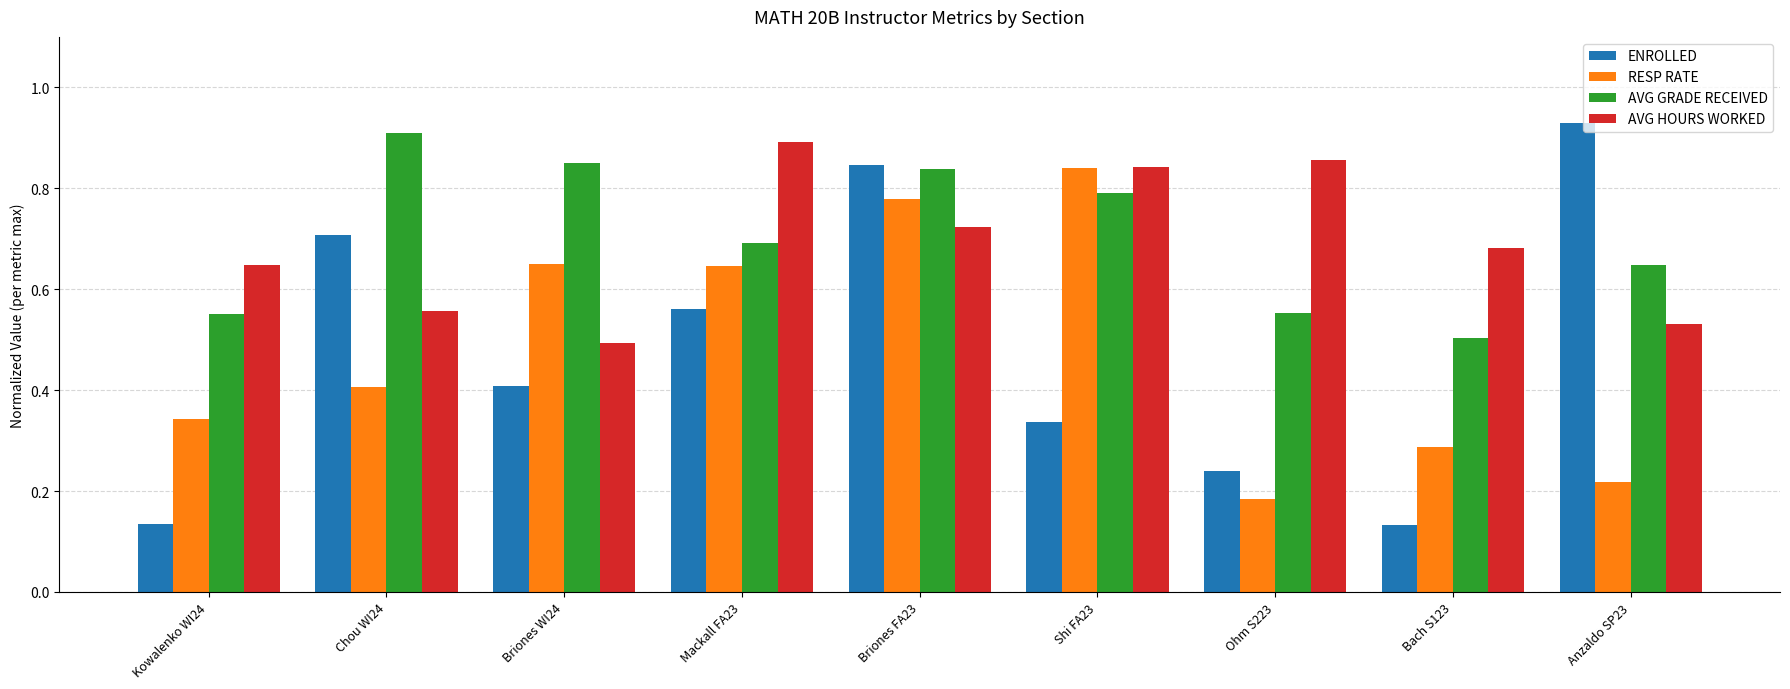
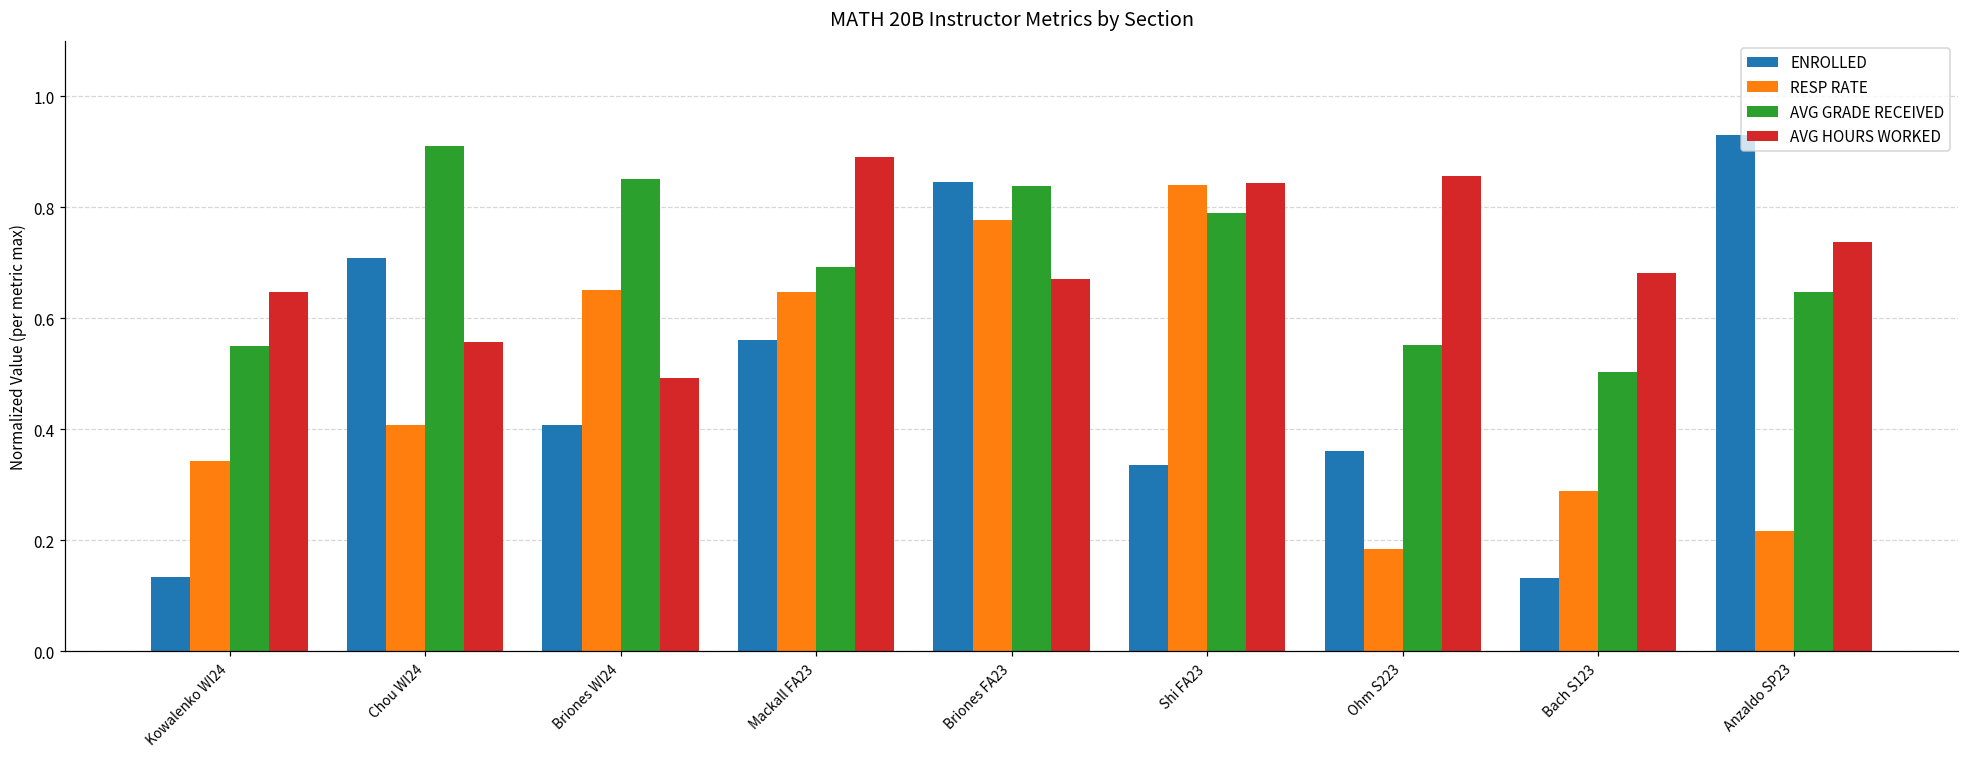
  {
    "ENROLLED": {
      "Kowalenko WI24": 0.13,
      "Chou WI24": 0.71,
      "Briones WI24": 0.41,
      "Mackall FA23": 0.56,
      "Briones FA23": 0.85,
      "Shi FA23": 0.34,
-     "Ohm S223": 0.24,
+     "Ohm S223": 0.36,
      "Bach S123": 0.13,
      "Anzaldo SP23": 0.93
    },
    "RESP RATE": {
      "Kowalenko WI24": 0.34,
      "Chou WI24": 0.41,
      "Briones WI24": 0.65,
      "Mackall FA23": 0.65,
      "Briones FA23": 0.78,
      "Shi FA23": 0.84,
      "Ohm S223": 0.18,
      "Bach S123": 0.29,
      "Anzaldo SP23": 0.22
    },
    "AVG GRADE RECEIVED": {
      "Kowalenko WI24": 0.55,
      "Chou WI24": 0.91,
      "Briones WI24": 0.85,
      "Mackall FA23": 0.69,
      "Briones FA23": 0.84,
      "Shi FA23": 0.79,
      "Ohm S223": 0.55,
      "Bach S123": 0.50,
      "Anzaldo SP23": 0.65
    },
    "AVG HOURS WORKED": {
      "Kowalenko WI24": 0.65,
      "Chou WI24": 0.56,
      "Briones WI24": 0.49,
      "Mackall FA23": 0.89,
-     "Briones FA23": 0.72,
+     "Briones FA23": 0.67,
      "Shi FA23": 0.84,
      "Ohm S223": 0.86,
      "Bach S123": 0.68,
-     "Anzaldo SP23": 0.53
+     "Anzaldo SP23": 0.74
    }
  }
